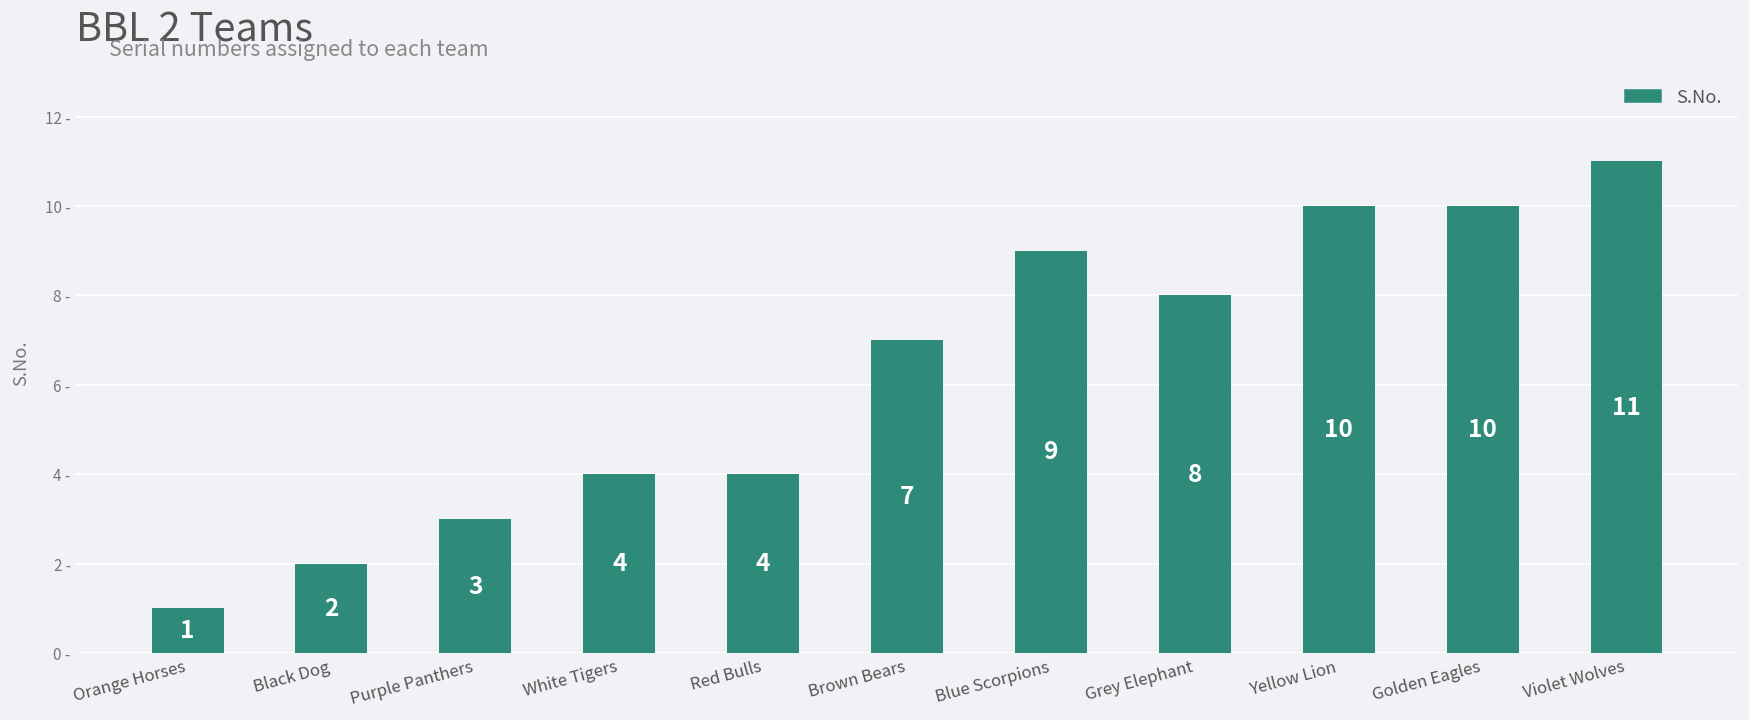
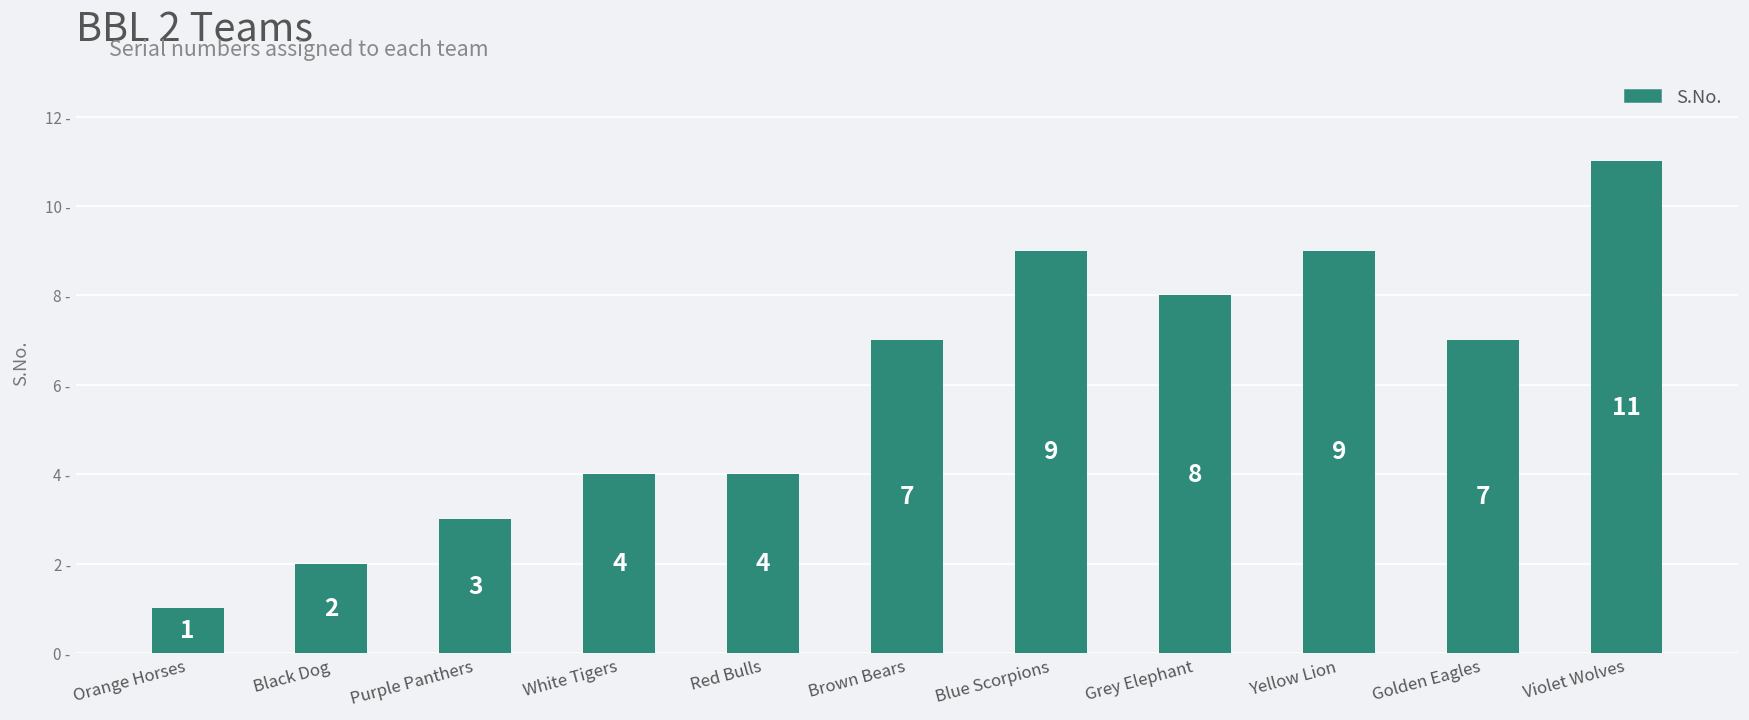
  {
    "Orange Horses": 1,
    "Black Dog": 2,
    "Purple Panthers": 3,
    "White Tigers": 4,
    "Red Bulls": 4,
    "Brown Bears": 7,
    "Blue Scorpions": 9,
    "Grey Elephant": 8,
-   "Yellow Lion": 10,
-   "Golden Eagles": 10,
+   "Yellow Lion": 9,
+   "Golden Eagles": 7,
    "Violet Wolves": 11
  }
